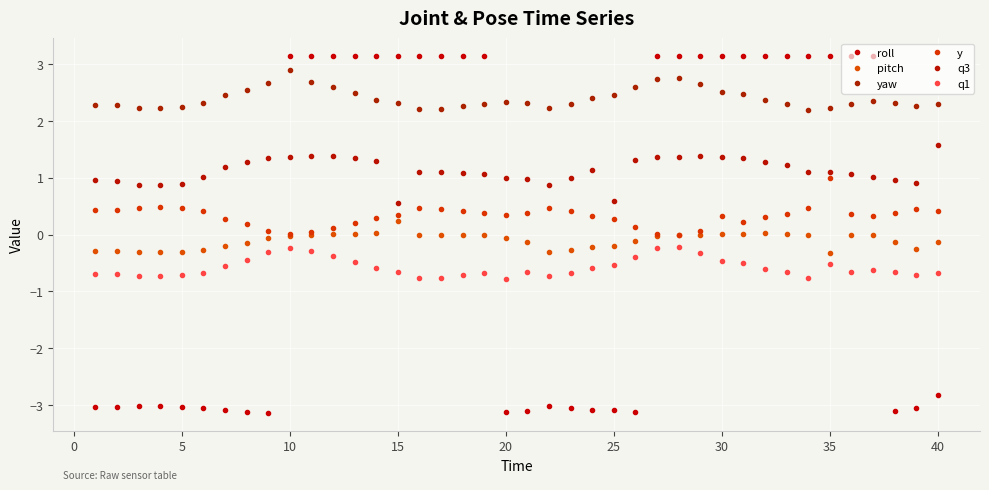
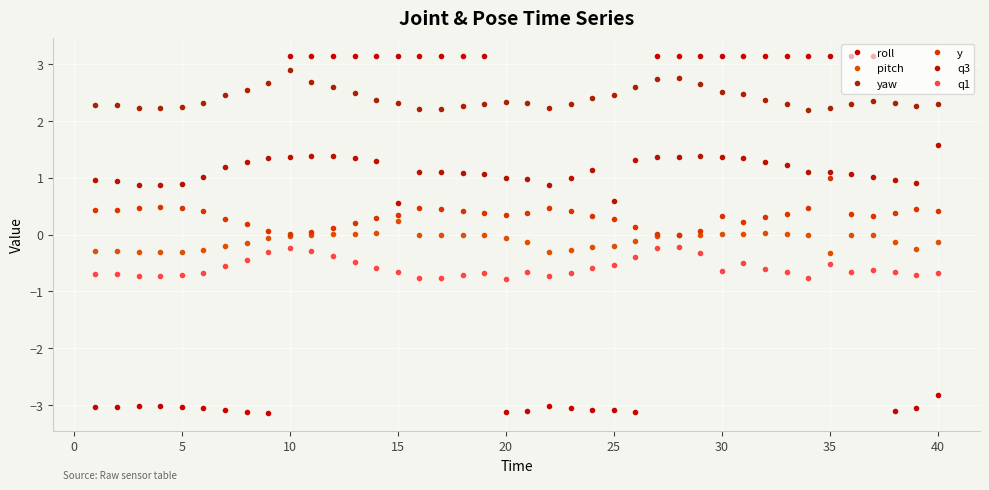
  {
    "roll": {
      "5": -3.0,
      "10": 3.1,
      "15": 3.1,
      "20": -3.1,
      "25": -3.1,
      "30": 3.1,
      "35": 3.1,
      "40": -2.8
    },
    "pitch": {
      "5": -0.3,
      "15": 0.2,
      "20": -0.1,
      "25": -0.2,
      "30": 0.0,
      "35": -0.3,
      "40": -0.1
    },
    "yaw": {
      "5": 2.2,
      "10": 2.9,
      "15": 2.3,
      "20": 2.3,
      "25": 2.5,
      "30": 2.5,
      "35": 2.2,
      "40": 2.3
    },
    "y": {
      "5": 0.5,
      "15": 0.3,
      "20": 0.4,
      "25": 0.3,
      "30": 0.3,
      "35": 1.0,
      "40": 0.4
    },
    "q3": {
      "5": 0.9,
      "10": 1.4,
      "15": 0.6,
      "20": 1.0,
      "25": 0.6,
      "30": 1.4,
      "35": 1.1,
      "40": 1.6
    },
    "q1": {
      "5": -0.7,
      "10": -0.2,
      "15": -0.7,
      "20": -0.8,
      "25": -0.5,
-     "30": -0.5,
+     "30": -0.6,
      "35": -0.5,
      "40": -0.7
    }
  }
